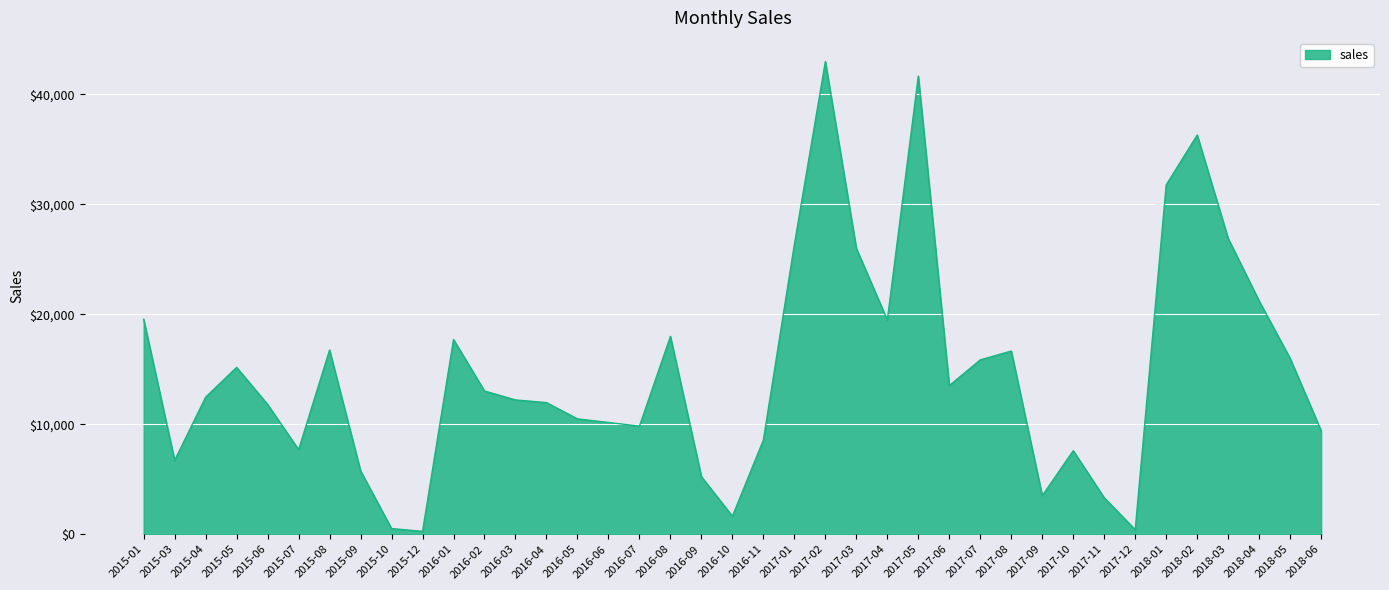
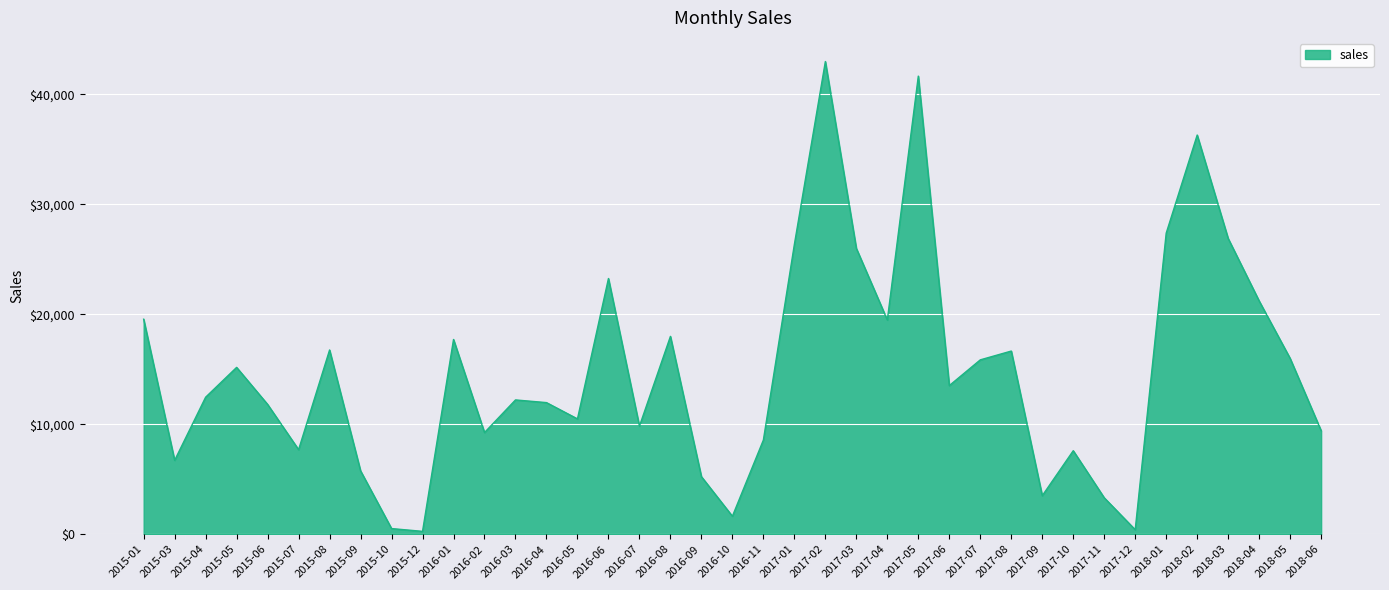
  {
    "2015-01": "$19,500",
    "2015-03": "$6,700",
    "2015-04": "$12,500",
    "2015-05": "$15,200",
    "2015-06": "$11,800",
    "2015-07": "$7,700",
    "2015-08": "$16,700",
    "2015-09": "$5,800",
    "2015-10": "$500",
    "2015-12": "$300",
    "2016-01": "$17,700",
-   "2016-02": "$13,000",
+   "2016-02": "$9,200",
    "2016-03": "$12,200",
    "2016-04": "$12,000",
    "2016-05": "$10,500",
-   "2016-06": "$10,200",
+   "2016-06": "$23,200",
    "2016-07": "$9,800",
    "2016-08": "$18,000",
    "2016-09": "$5,200",
    "2016-10": "$1,600",
    "2016-11": "$8,600",
    "2017-01": "$26,300",
    "2017-02": "$43,000",
    "2017-03": "$26,000",
    "2017-04": "$19,500",
    "2017-05": "$41,600",
    "2017-06": "$13,500",
    "2017-07": "$15,800",
    "2017-08": "$16,600",
    "2017-09": "$3,500",
    "2017-10": "$7,600",
    "2017-11": "$3,300",
    "2017-12": "$400",
-   "2018-01": "$31,800",
+   "2018-01": "$27,400",
    "2018-02": "$36,300",
    "2018-03": "$26,900",
    "2018-04": "$21,200",
    "2018-05": "$16,000",
    "2018-06": "$9,400"
  }
